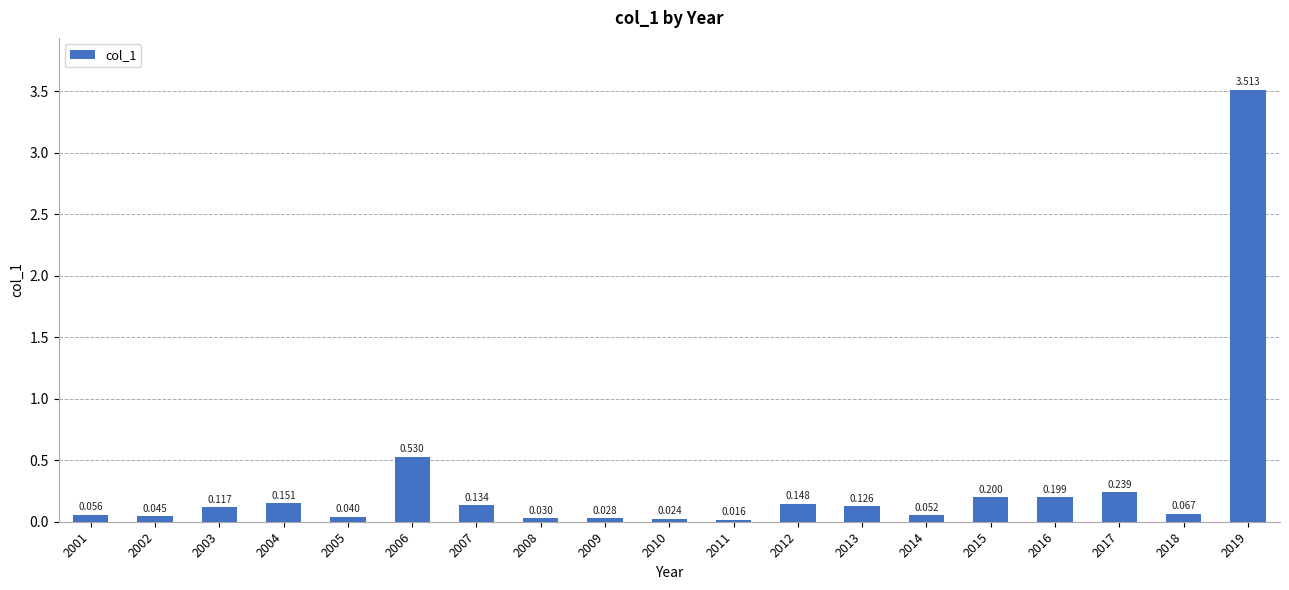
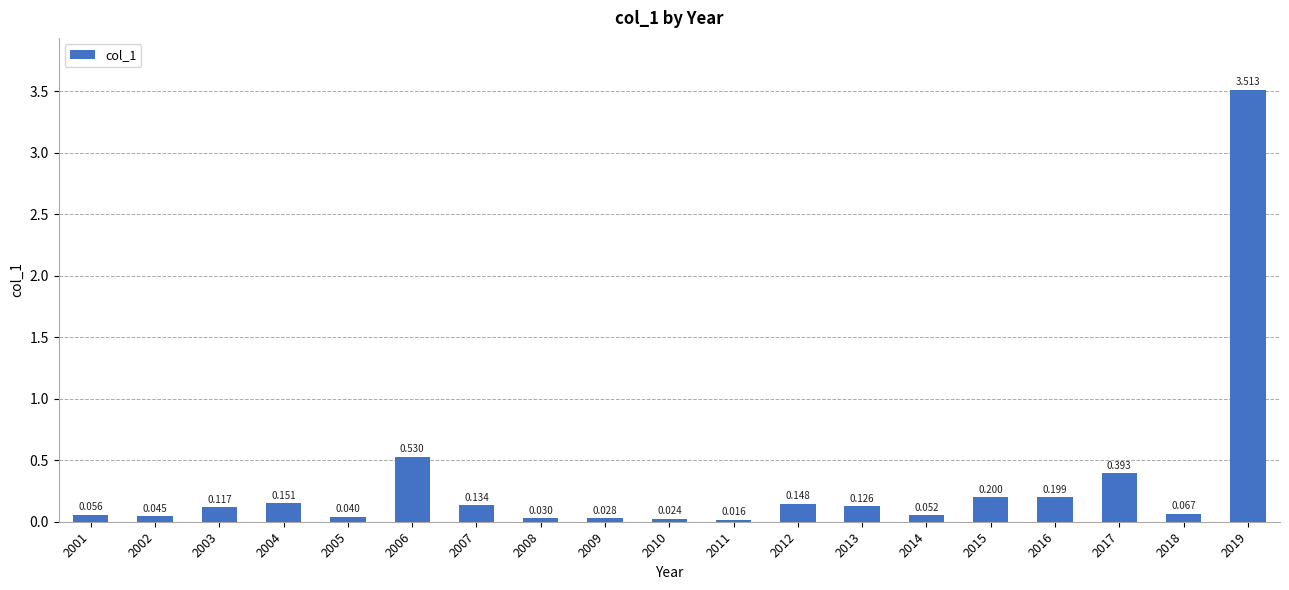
  {
    "2001": 0.056,
    "2002": 0.045,
    "2003": 0.117,
    "2004": 0.151,
    "2005": 0.040,
    "2006": 0.530,
    "2007": 0.134,
    "2008": 0.030,
    "2009": 0.028,
    "2010": 0.024,
    "2011": 0.016,
    "2012": 0.148,
    "2013": 0.126,
    "2014": 0.052,
    "2015": 0.200,
    "2016": 0.199,
-   "2017": 0.239,
+   "2017": 0.393,
    "2018": 0.067,
    "2019": 3.513
  }
